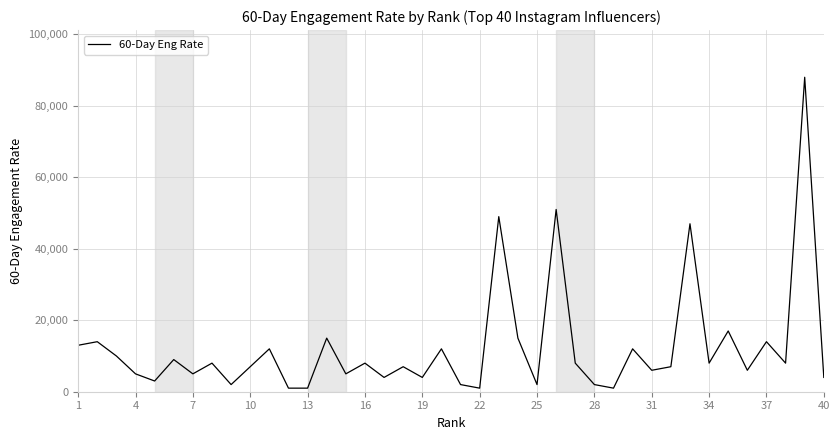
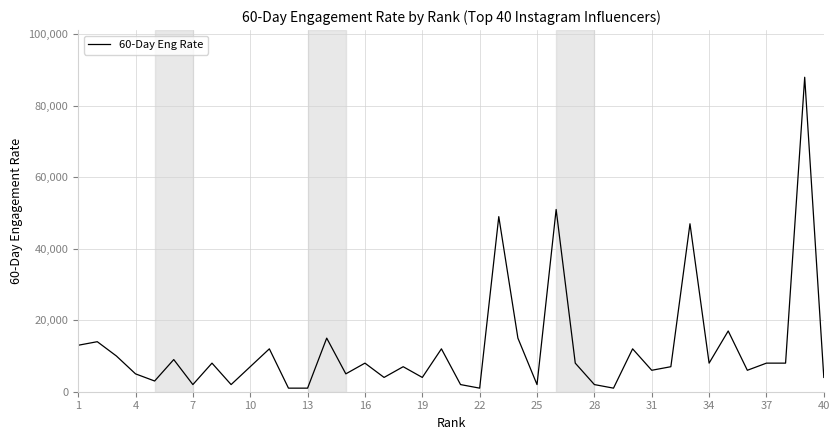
  {
    "1": "13,000",
    "4": "5,000",
-   "7": "5,000",
+   "7": "2,000",
    "10": "7,000",
    "13": "1,000",
    "16": "8,000",
    "19": "4,000",
    "22": "1,000",
    "25": "2,000",
    "28": "2,000",
    "31": "6,000",
    "34": "8,000",
-   "37": "14,000",
+   "37": "8,000",
    "40": "4,000"
  }
